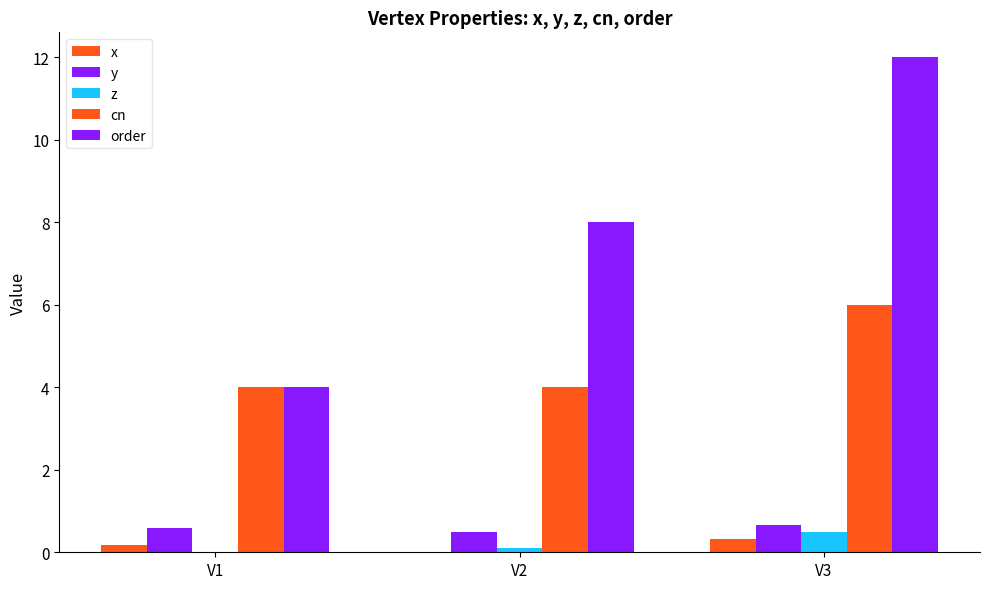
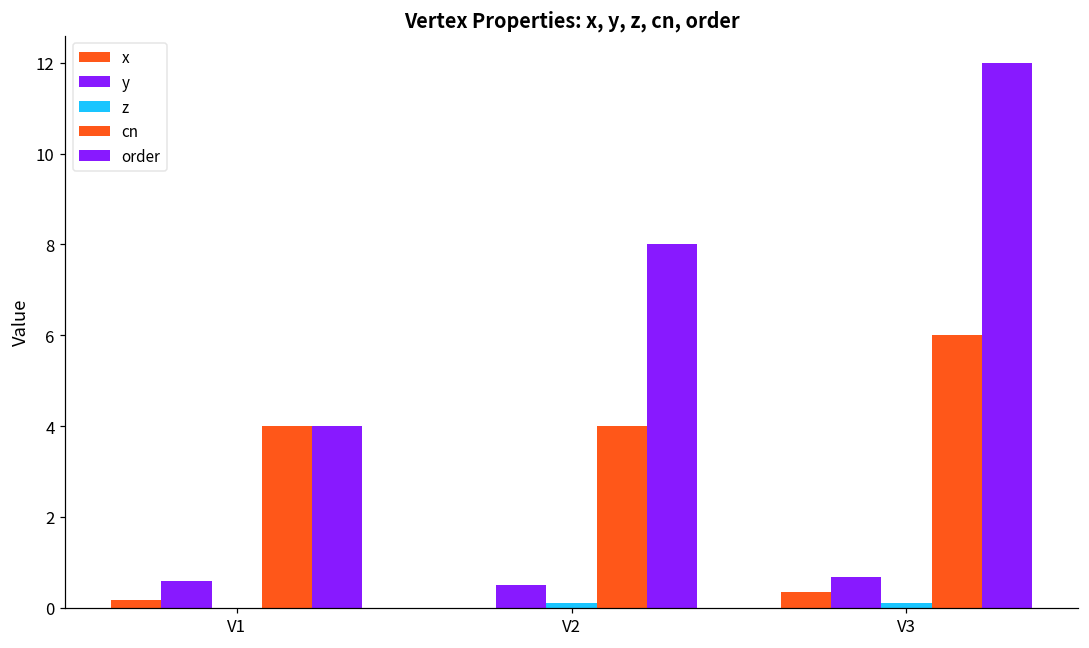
  {
    "z": {
      "V1": 0.0,
      "V2": 0.1,
-     "V3": 0.5
+     "V3": 0.1
    }
  }
